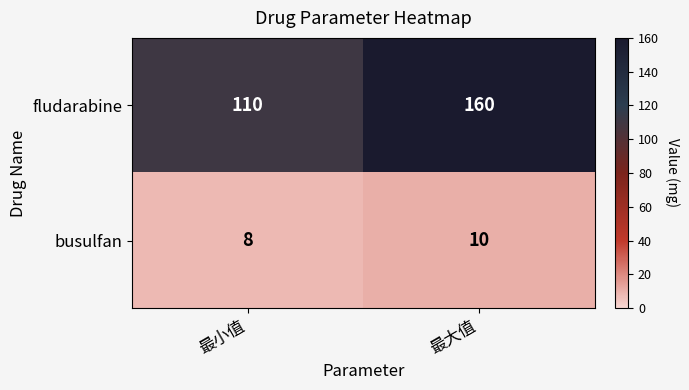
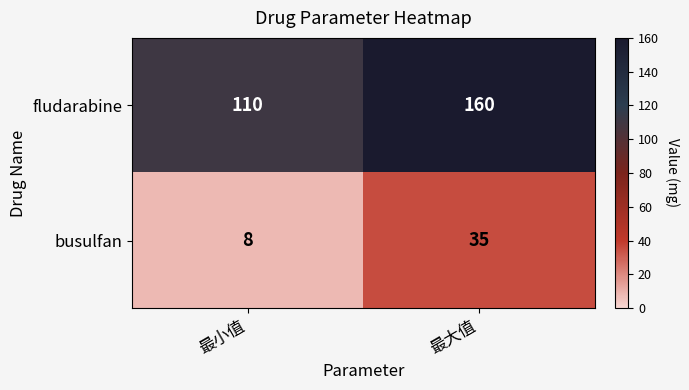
  {
    "fludarabine": {
      "最小值": 110,
      "最大值": 160
    },
    "busulfan": {
      "最小值": 8,
-     "最大值": 10
+     "最大值": 35
    }
  }
